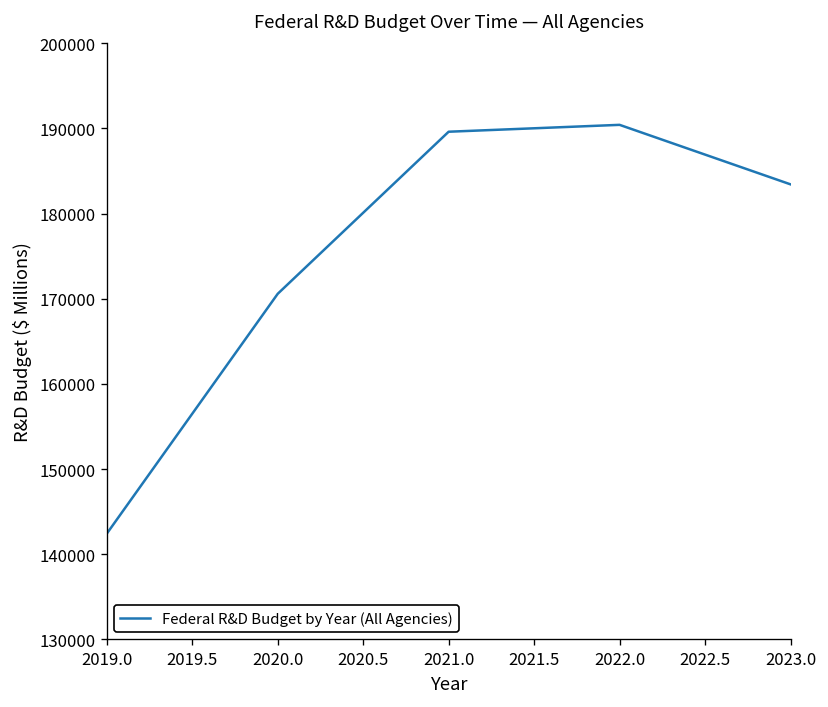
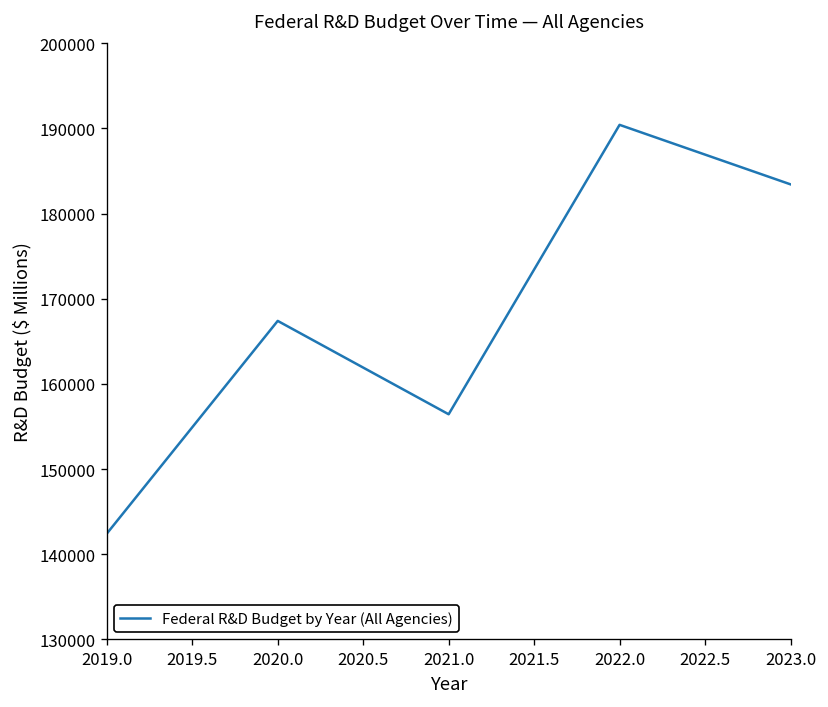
  {
    "2019.0": 142000,
-   "2020.0": 171000,
-   "2021.0": 190000,
+   "2020.0": 167000,
+   "2021.0": 156000,
    "2022.0": 190000,
    "2023.0": 183000
  }
